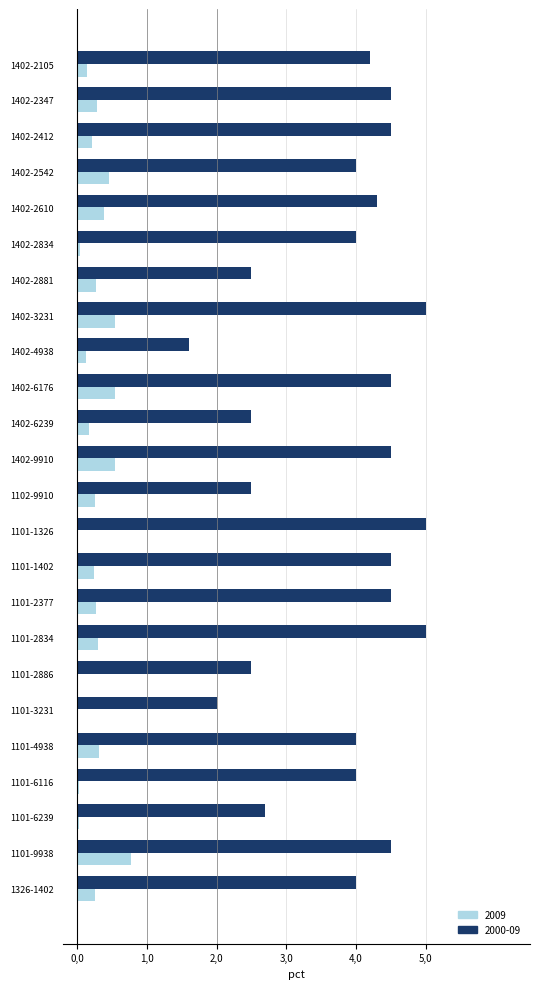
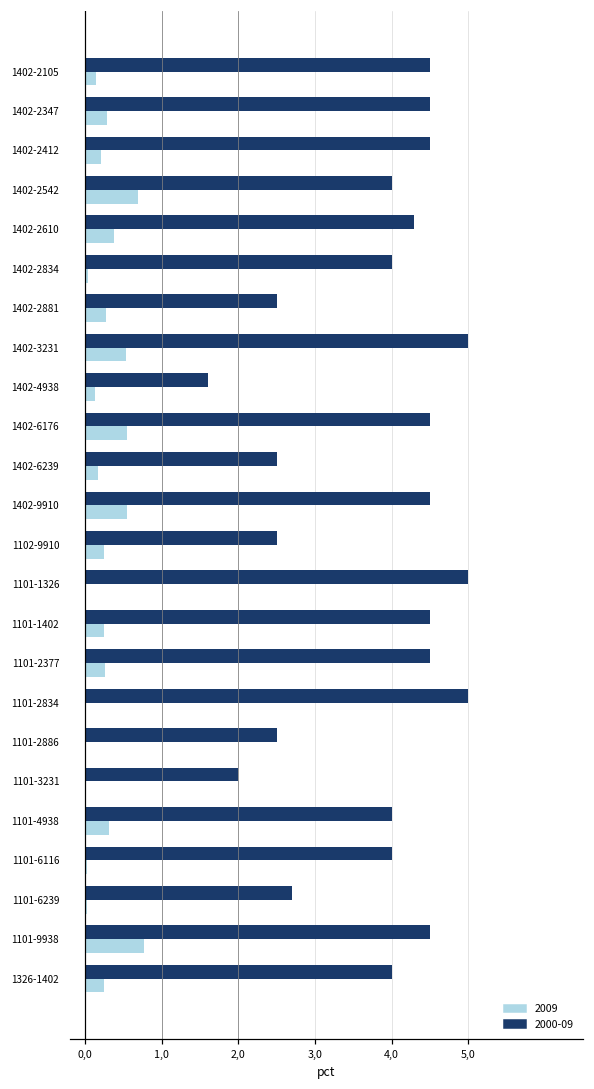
  {
    "2009": {
      "1402-2105": 1,
      "1402-2347": 3,
      "1402-2412": 2,
-     "1402-2542": 5,
+     "1402-2542": 7,
      "1402-2610": 4,
      "1402-2881": 3,
      "1402-3231": 5,
      "1402-4938": 1,
      "1402-6176": 5,
      "1402-6239": 2,
      "1402-9910": 5,
      "1102-9910": 3,
      "1101-1402": 2,
      "1101-2377": 3,
-     "1101-2834": 3,
+     "1101-2834": 0,
      "1101-4938": 3,
      "1101-9938": 8,
      "1326-1402": 2
    },
    "2000-09": {
-     "1402-2105": 42,
+     "1402-2105": 45,
      "1402-2347": 45,
      "1402-2412": 45,
      "1402-2542": 40,
      "1402-2610": 43,
      "1402-2834": 40,
      "1402-2881": 25,
      "1402-3231": 50,
      "1402-4938": 16,
      "1402-6176": 45,
      "1402-6239": 25,
      "1402-9910": 45,
      "1102-9910": 25,
      "1101-1326": 50,
      "1101-1402": 45,
      "1101-2377": 45,
      "1101-2834": 50,
      "1101-2886": 25,
      "1101-3231": 20,
      "1101-4938": 40,
      "1101-6116": 40,
      "1101-6239": 27,
      "1101-9938": 45,
      "1326-1402": 40
    }
  }
